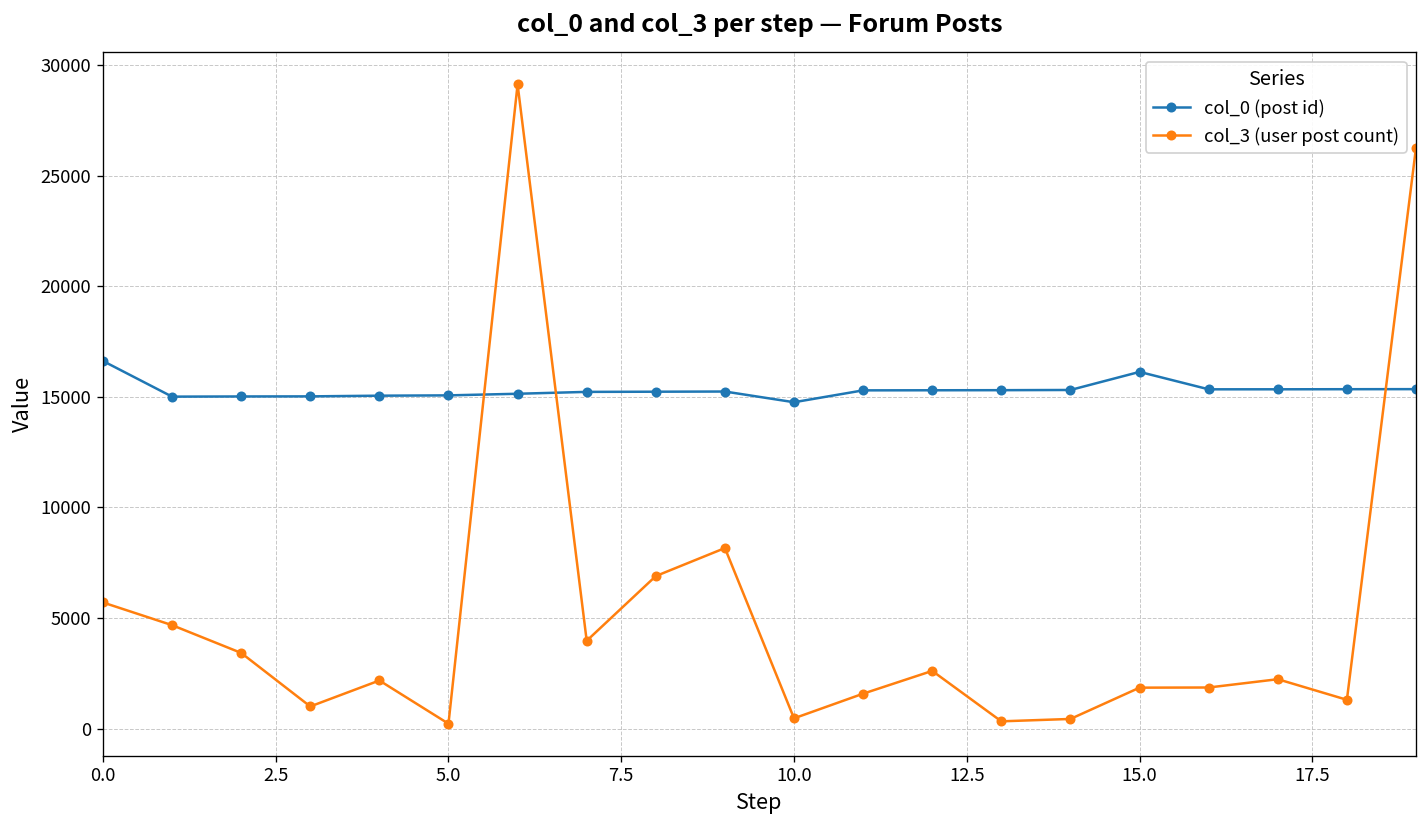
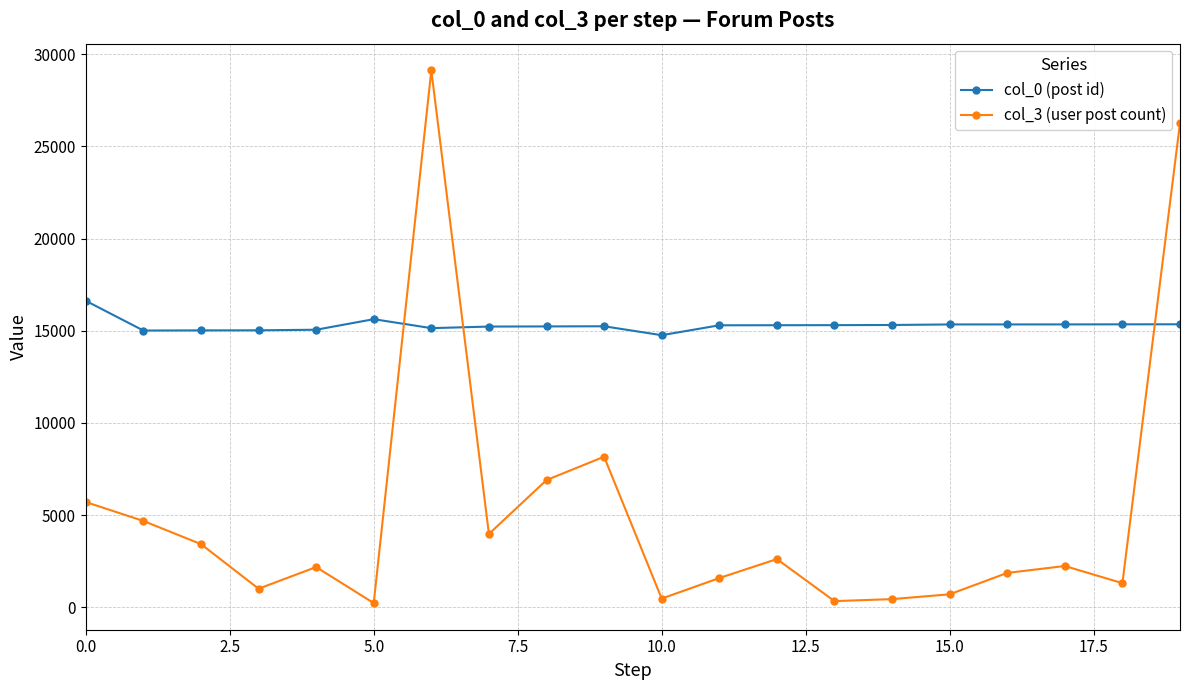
  {
    "col_0 (post id)": {
      "0.0": 16600,
-     "5.0": 15100,
+     "5.0": 15600,
      "10.0": 14800,
-     "15.0": 16100
+     "15.0": 15300
    },
    "col_3 (user post count)": {
      "0.0": 5700,
      "5.0": 200,
      "10.0": 500,
-     "15.0": 1900
+     "15.0": 700
    }
  }
